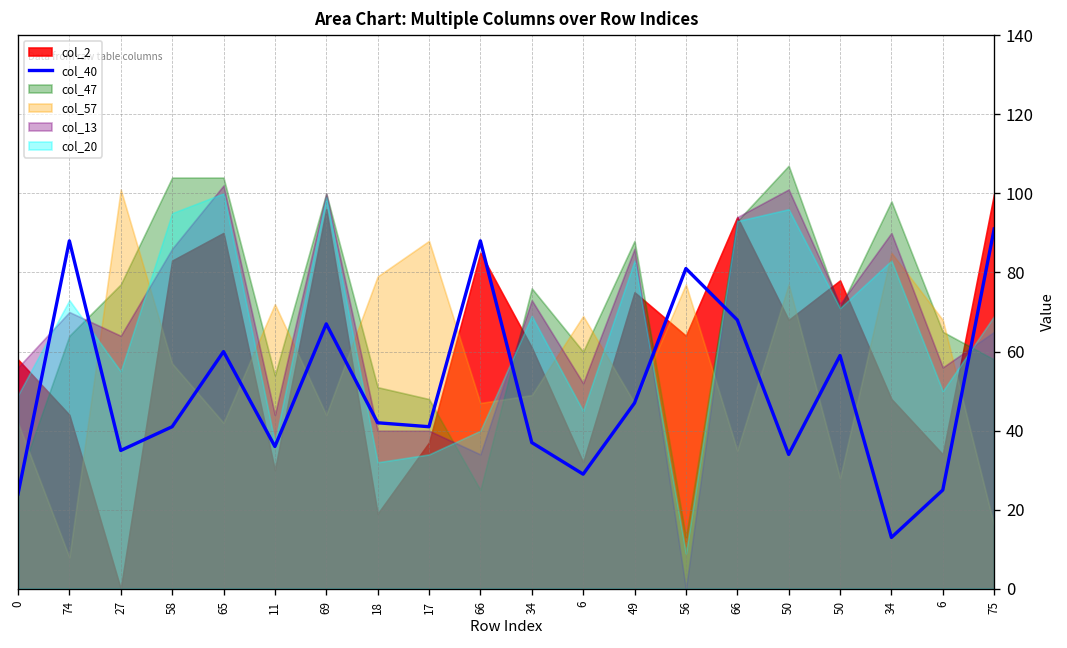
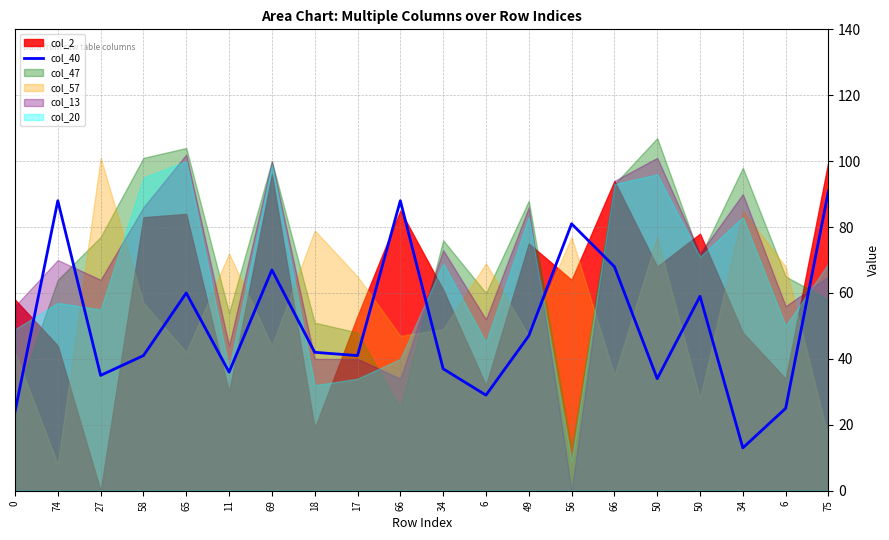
  {
    "col_40": {
      "0": 24,
      "74": 88,
      "27": 35,
      "58": 41,
      "65": 60,
      "11": 36,
      "69": 67,
      "18": 42,
      "17": 41,
      "56": 81,
      "75": 91
    },
    "col_2": {
      "0": 58,
      "74": 44,
      "27": 0,
      "58": 83,
-     "65": 90,
+     "65": 84,
      "11": 30,
      "69": 96,
      "18": 19,
-     "17": 37,
+     "17": 53,
      "49": 75,
      "56": 64,
      "75": 100
    },
    "col_47": {
      "0": 27,
      "74": 64,
      "27": 77,
-     "58": 104,
+     "58": 101,
      "65": 104,
      "11": 54,
      "18": 51,
      "17": 48,
      "49": 88,
      "56": 13,
      "75": 58
    },
    "col_57": {
      "0": 42,
      "74": 8,
      "27": 101,
      "58": 57,
      "65": 42,
      "11": 72,
      "69": 44,
      "18": 79,
-     "17": 88,
+     "17": 65,
      "56": 77,
      "75": 16
    },
    "col_13": {
      "0": 56,
      "74": 70,
      "27": 64,
      "58": 86,
      "65": 102,
      "11": 44,
      "18": 40,
      "17": 40,
      "49": 86,
      "56": 0,
      "75": 65
    },
    "col_20": {
      "0": 49,
-     "74": 73,
+     "74": 57,
      "27": 55,
      "58": 95,
      "65": 100,
      "11": 37,
      "69": 99,
      "18": 32,
      "17": 34,
      "49": 83,
      "56": 9,
      "75": 69
    }
  }
